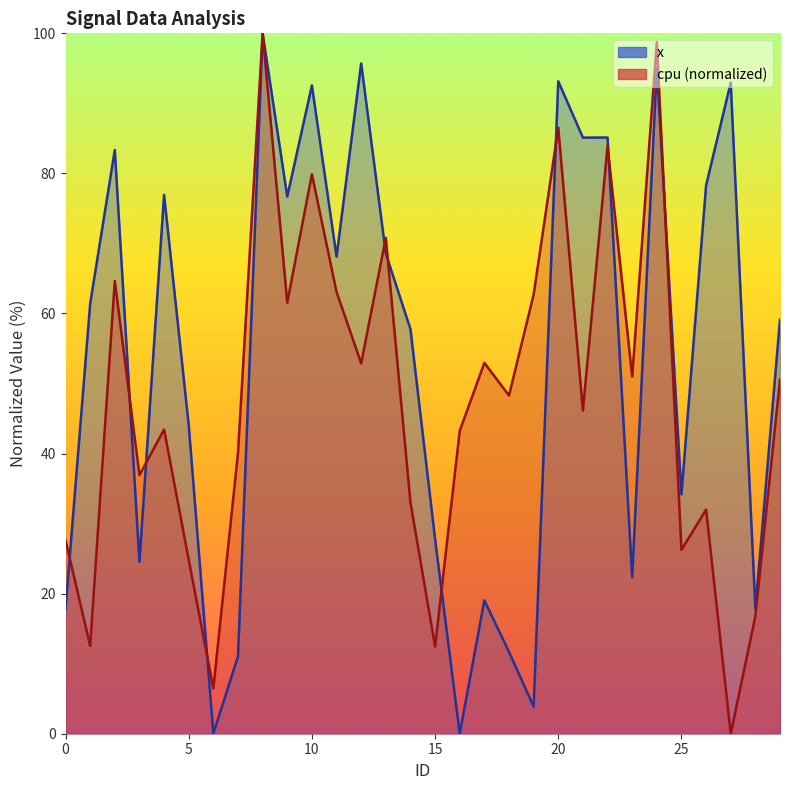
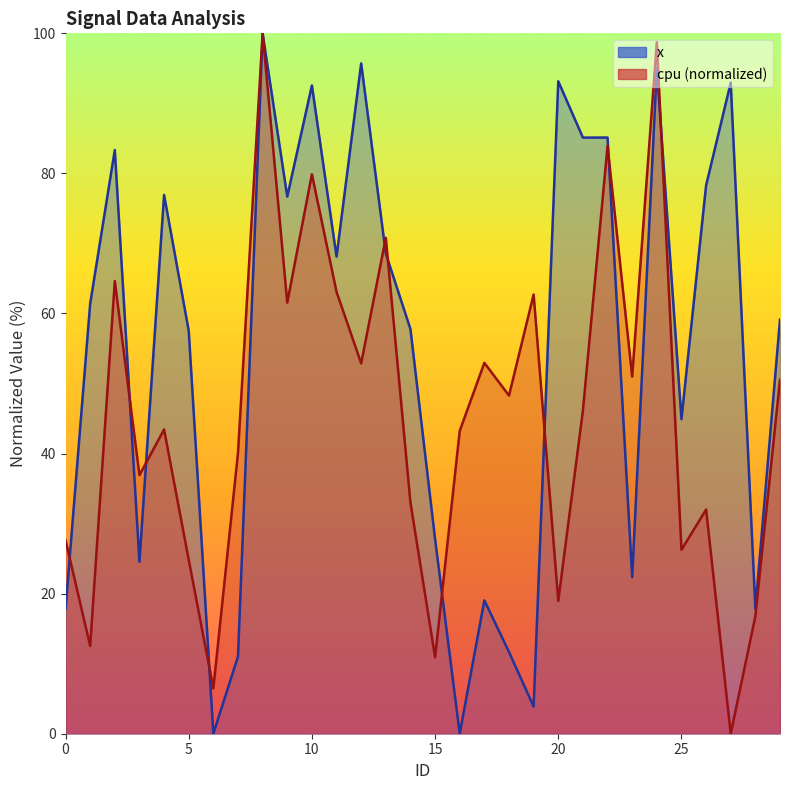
  {
    "x": {
      "0": 18,
-     "5": 44,
+     "5": 58,
      "10": 93,
      "15": 28,
      "20": 93,
-     "25": 34
+     "25": 45
    },
    "cpu (normalized)": {
      "0": 28,
      "5": 25,
      "10": 80,
-     "15": 12,
-     "20": 87,
+     "15": 11,
+     "20": 19,
      "25": 26
    }
  }
